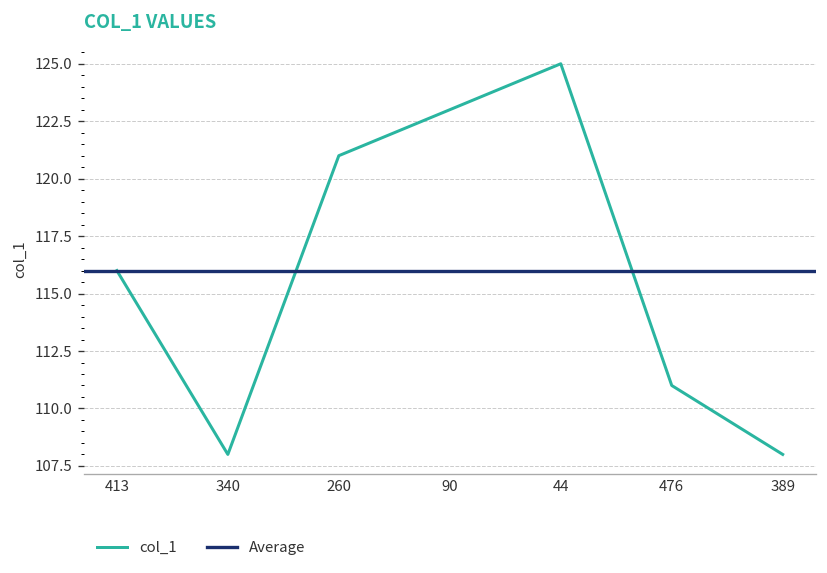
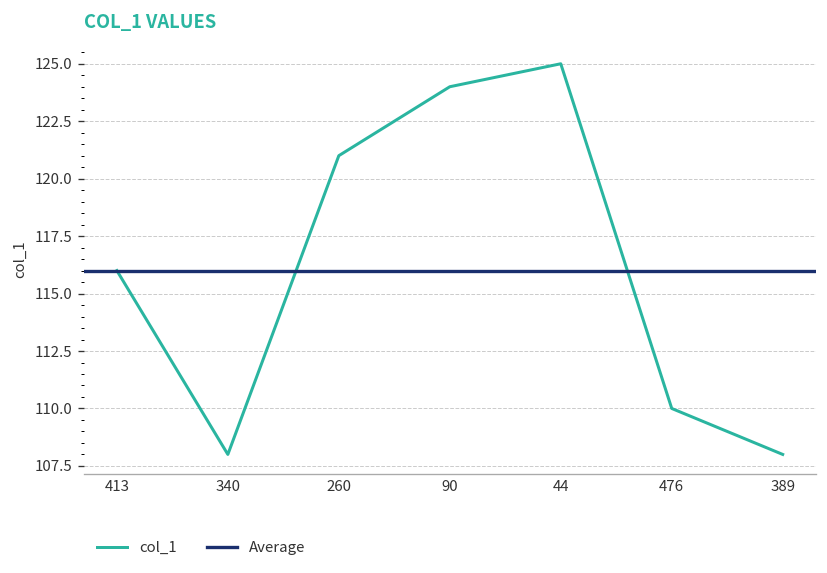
  {
    "413": 116,
    "340": 108,
    "260": 121,
-   "90": 123,
+   "90": 124,
    "44": 125,
-   "476": 111,
+   "476": 110,
    "389": 108
  }
